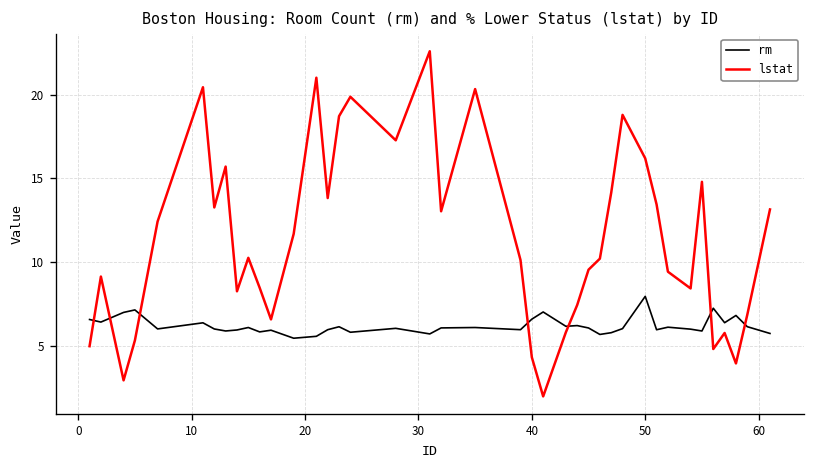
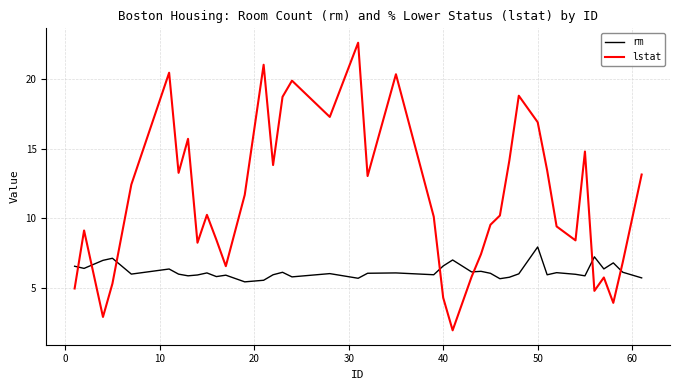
  {
    "rm": {
      "40": 6.6,
      "50": 8.0
    },
    "lstat": {
      "40": 4.3,
-     "50": 16.2
+     "50": 16.9
    }
  }
